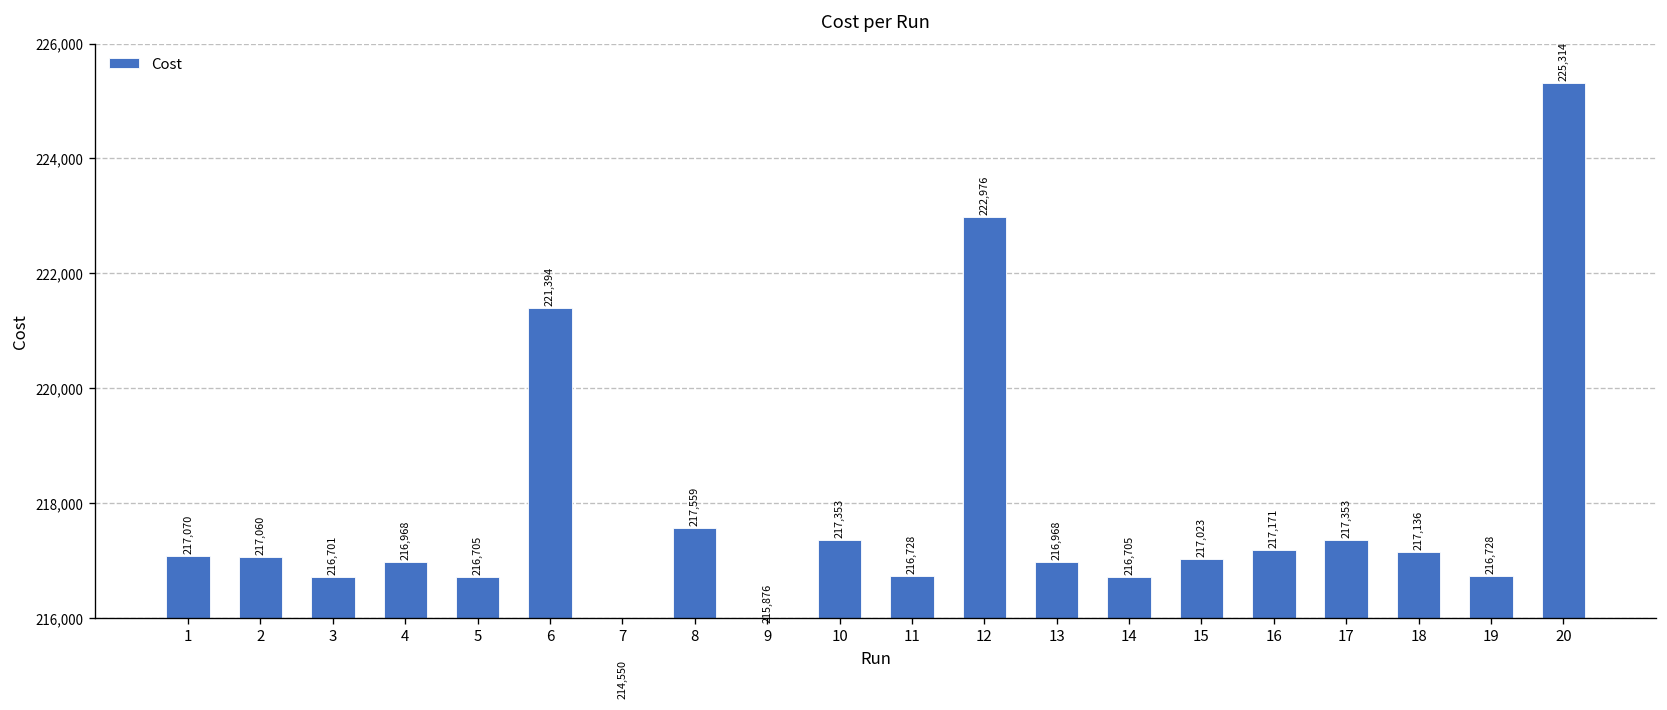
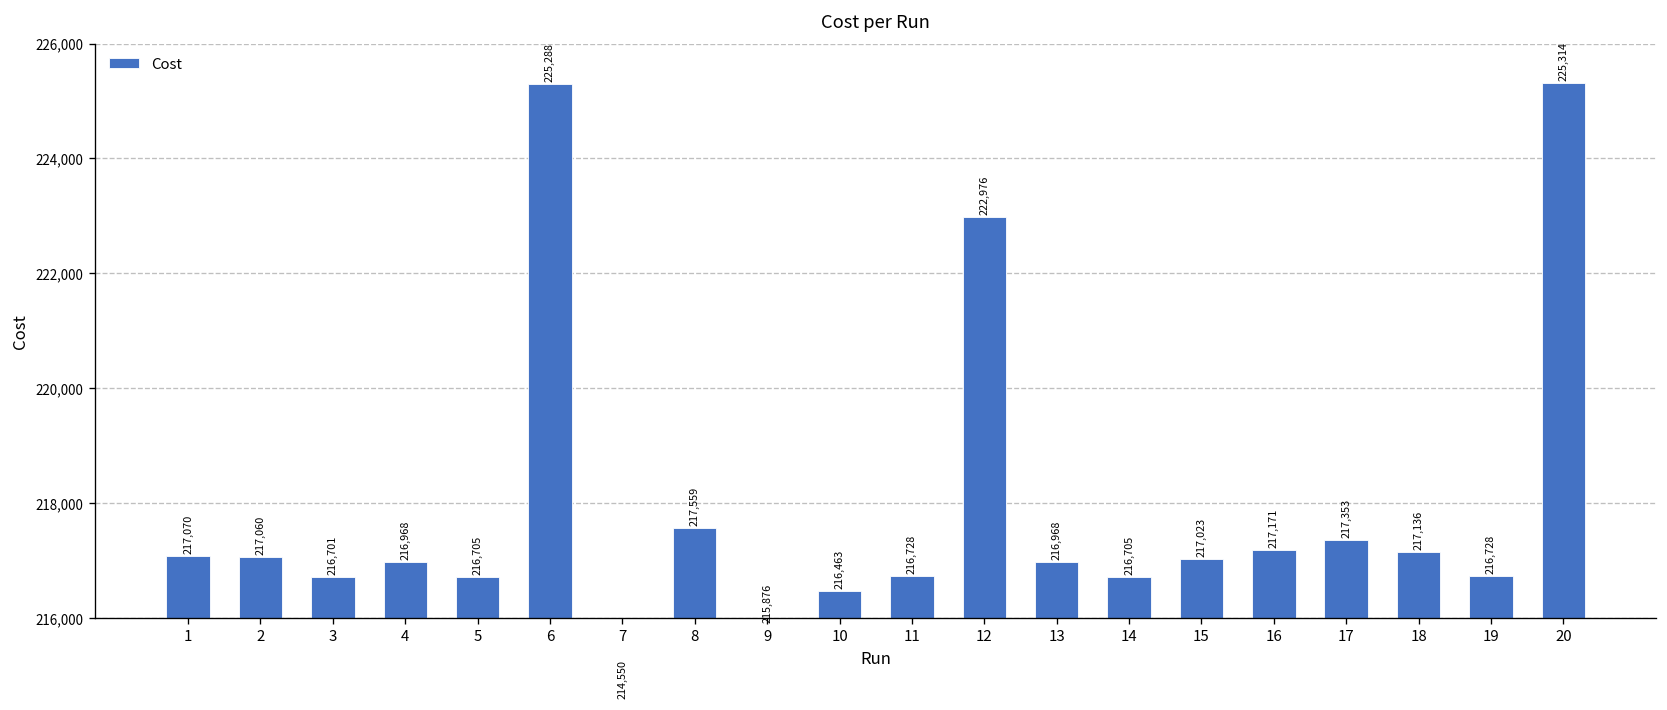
  {
    "1": "217,070",
    "2": "217,060",
    "3": "216,701",
    "4": "216,968",
    "5": "216,705",
-   "6": "221,394",
+   "6": "225,288",
    "8": "217,559",
-   "10": "217,353",
+   "10": "216,463",
    "11": "216,728",
    "12": "222,976",
    "13": "216,968",
    "14": "216,705",
    "15": "217,023",
    "16": "217,171",
    "17": "217,353",
    "18": "217,136",
    "19": "216,728",
    "20": "225,314"
  }
